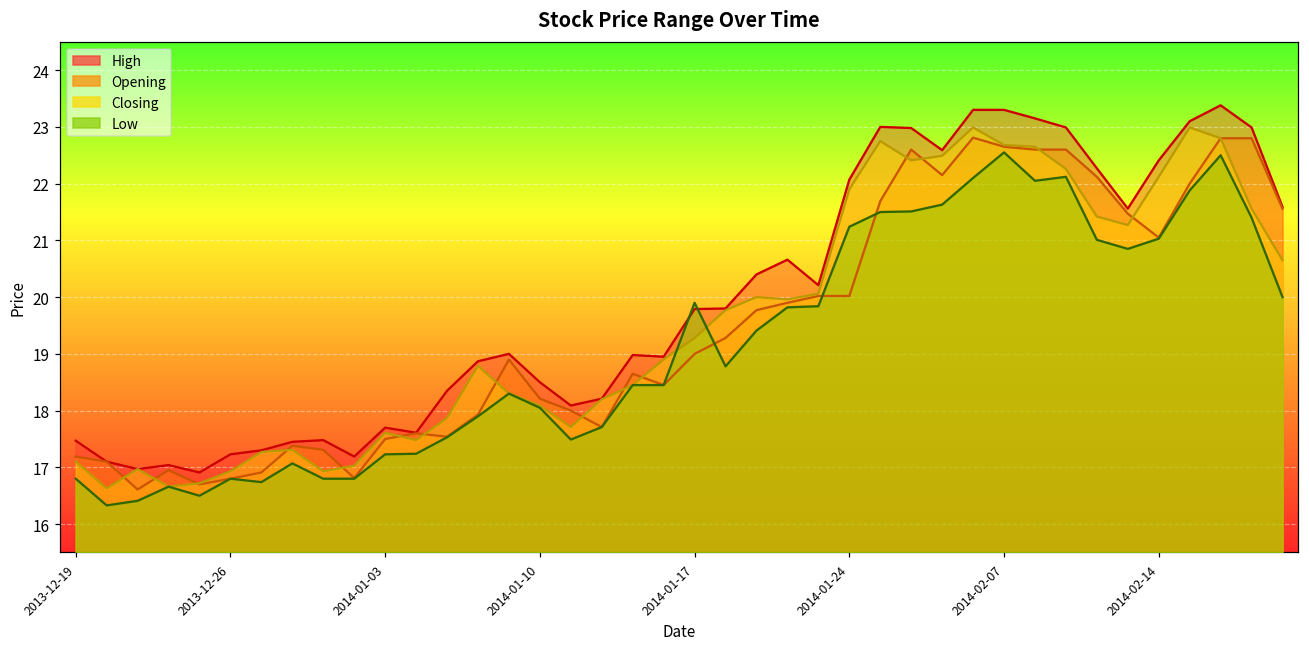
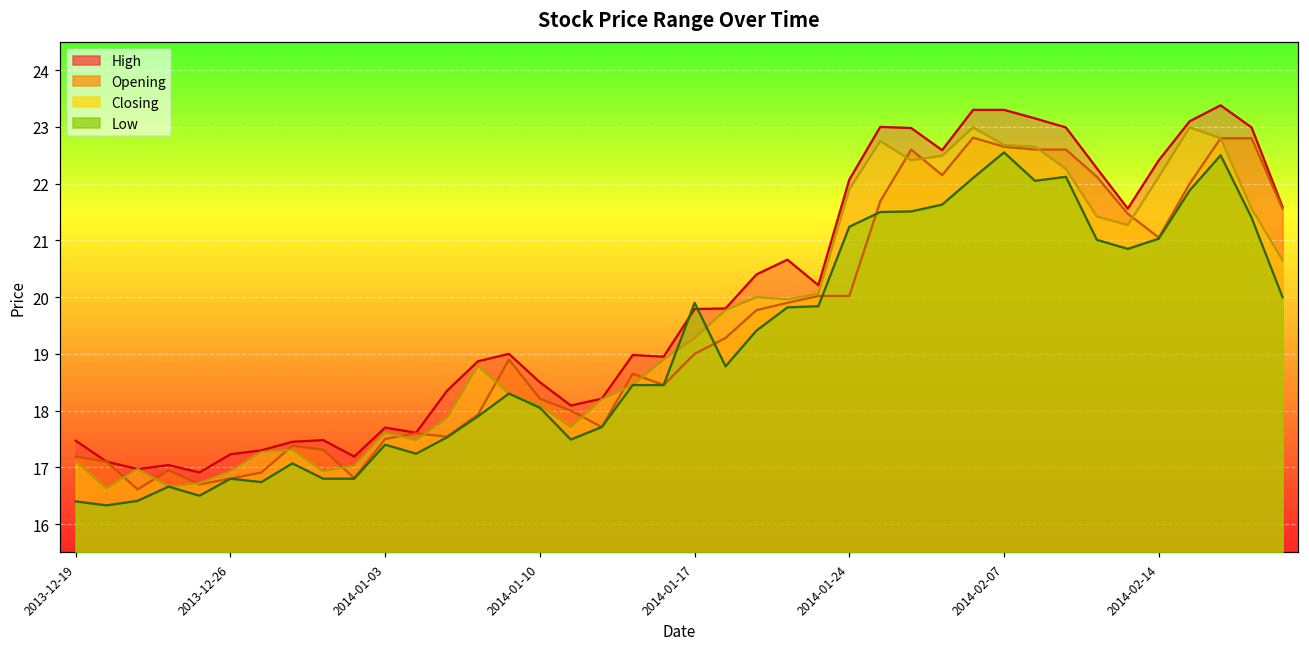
  {
    "Low": {
-     "2013-12-19": 16.8,
-     "2014-01-03": 17.2,
+     "2013-12-19": 16.4,
+     "2014-01-03": 17.4,
      "2014-01-17": 19.9,
      "2014-01-24": 21.2,
      "2014-02-07": 22.6
    }
  }
